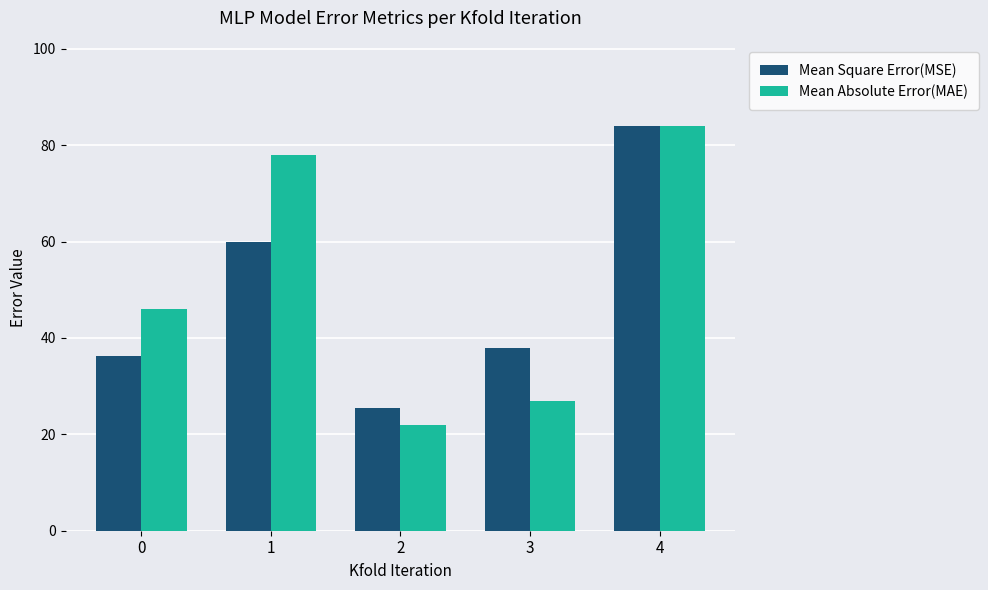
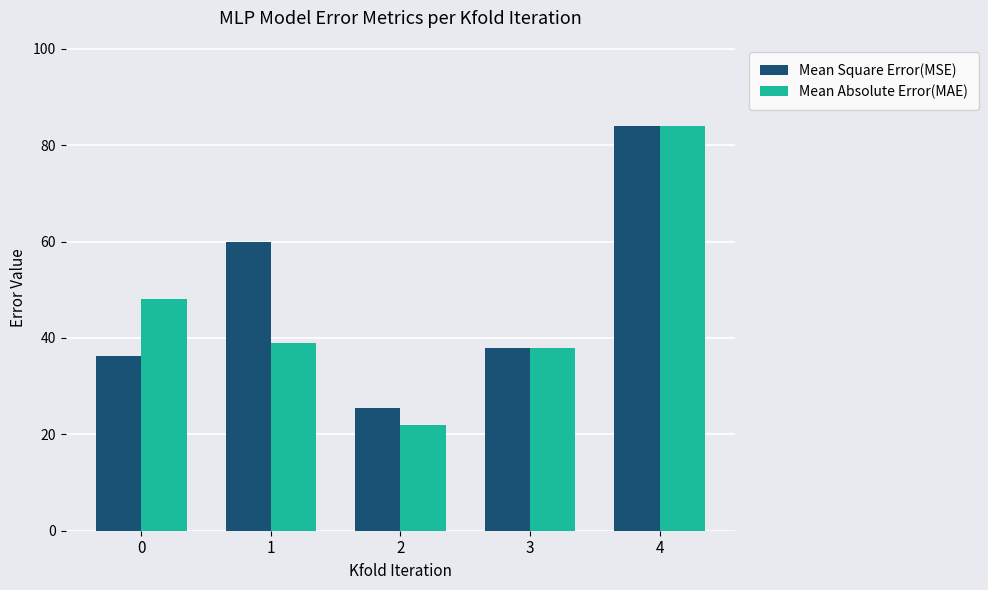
  {
    "Mean Square Error(MSE)": {
      "0": 36,
      "1": 60,
      "2": 25,
      "3": 38,
      "4": 84
    },
    "Mean Absolute Error(MAE)": {
-     "0": 46,
-     "1": 78,
+     "0": 48,
+     "1": 39,
      "2": 22,
-     "3": 27,
+     "3": 38,
      "4": 84
    }
  }
